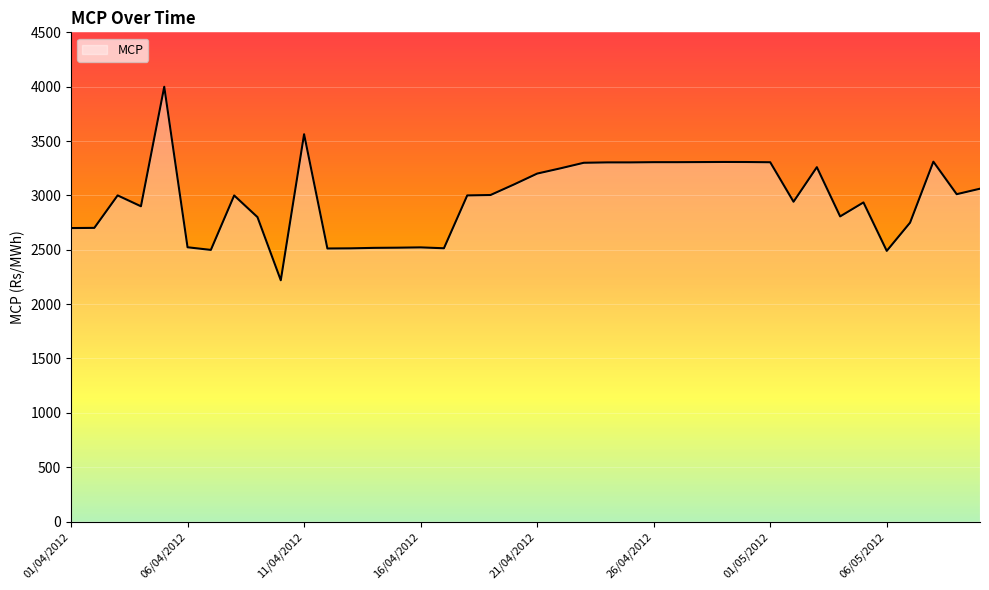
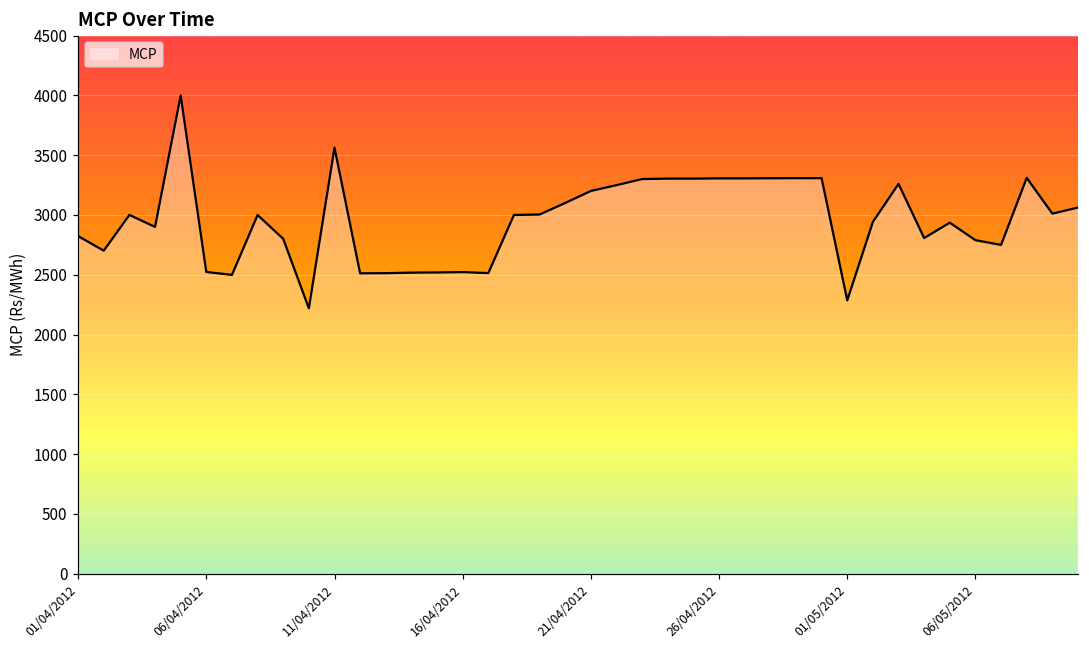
  {
-   "01/04/2012": 2700,
+   "01/04/2012": 2820,
    "06/04/2012": 2520,
    "11/04/2012": 3560,
    "16/04/2012": 2520,
    "21/04/2012": 3200,
    "26/04/2012": 3310,
-   "01/05/2012": 3310,
-   "06/05/2012": 2490
+   "01/05/2012": 2290,
+   "06/05/2012": 2790
  }
